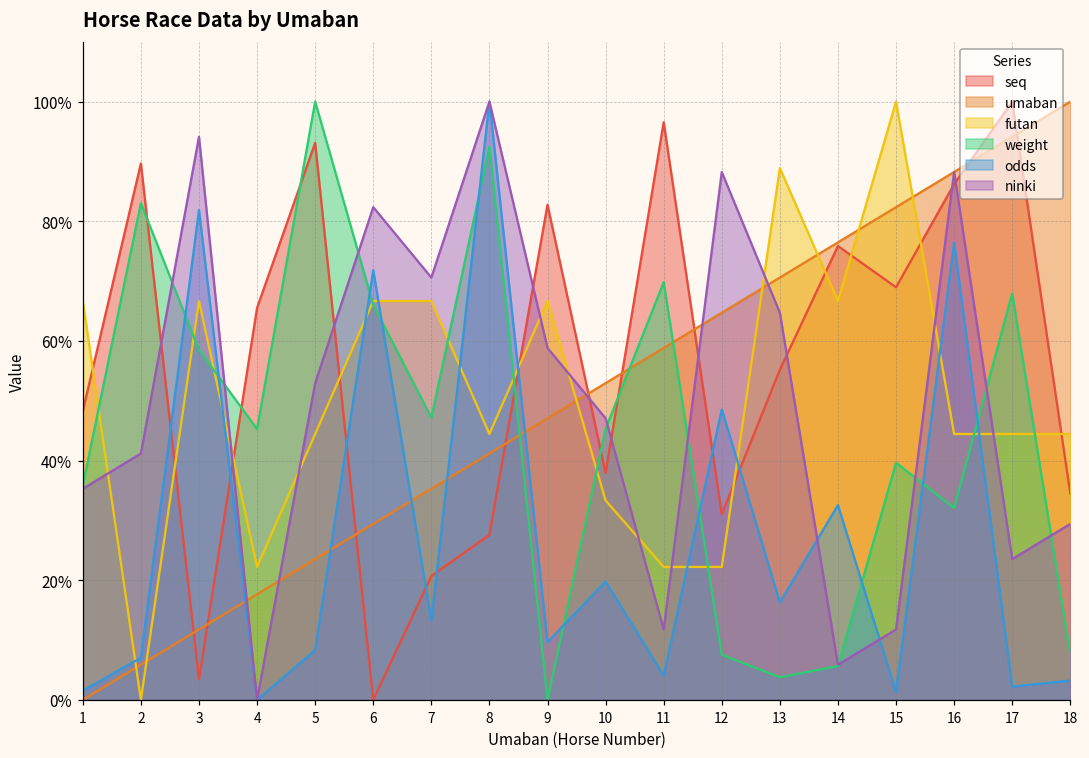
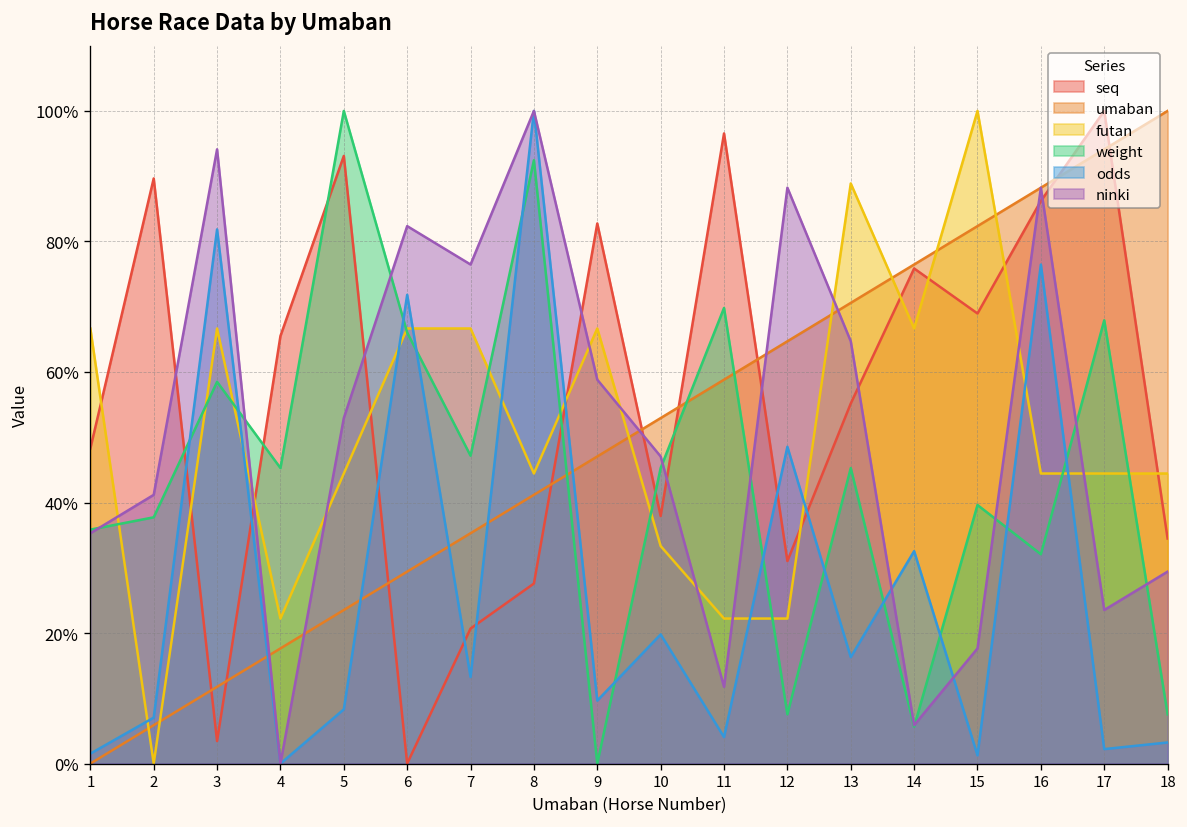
  {
    "weight": {
      "1": "36%",
-     "2": "83%",
+     "2": "38%",
      "3": "58%",
      "4": "45%",
      "5": "100%",
      "6": "66%",
      "7": "47%",
      "8": "92%",
      "9": "0%",
      "10": "45%",
      "11": "70%",
      "12": "8%",
-     "13": "4%",
+     "13": "45%",
      "15": "40%",
      "16": "32%",
      "17": "68%",
      "18": "8%"
    },
    "odds": {
      "1": "2%",
      "2": "7%",
      "3": "82%",
      "5": "8%",
      "6": "72%",
      "7": "13%",
      "9": "10%",
      "10": "20%",
      "11": "4%",
      "12": "49%",
      "13": "16%",
      "14": "33%",
      "15": "1%",
      "16": "76%",
      "17": "2%",
      "18": "3%"
    },
    "ninki": {
      "1": "35%",
      "2": "41%",
      "3": "94%",
      "5": "53%",
      "6": "82%",
-     "7": "71%",
+     "7": "76%",
      "9": "59%",
      "10": "47%",
      "11": "12%",
      "12": "88%",
      "13": "65%",
-     "15": "12%",
+     "15": "18%",
      "17": "24%",
      "18": "29%"
    }
  }
